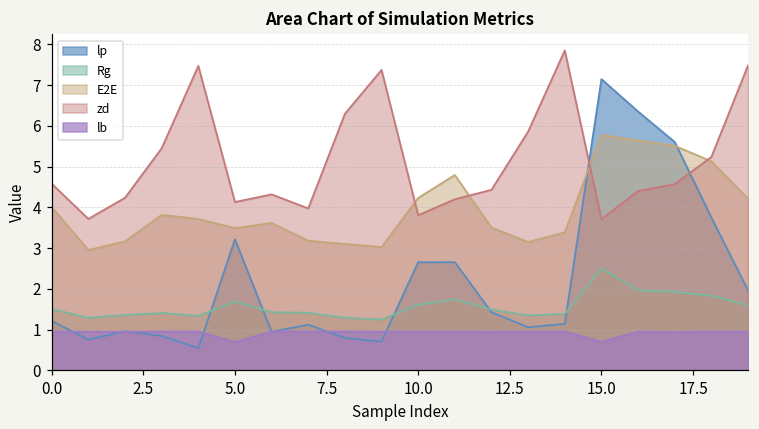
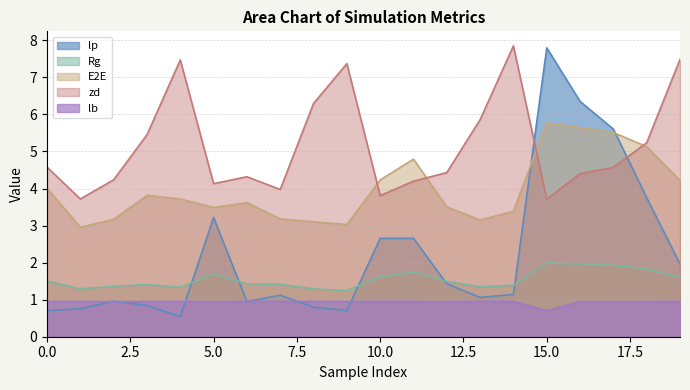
  {
    "lp": {
-     "0.0": 1.2,
+     "0.0": 0.7,
      "5.0": 3.2,
      "10.0": 2.7,
-     "15.0": 7.1
+     "15.0": 7.8
    },
    "Rg": {
      "0.0": 1.5,
      "5.0": 1.7,
      "10.0": 1.6,
-     "15.0": 2.5
+     "15.0": 2.0
    },
    "lb": {
      "0.0": 1.0,
-     "5.0": 0.7,
+     "5.0": 0.9,
      "10.0": 1.0,
      "15.0": 0.7
    }
  }
